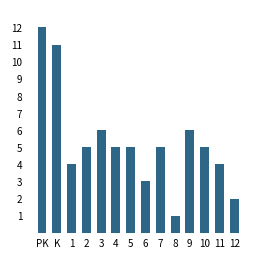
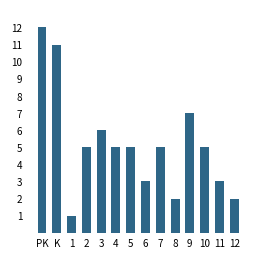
  {
    "PK": 12,
    "K": 11,
-   "1": 4,
+   "1": 1,
    "2": 5,
    "3": 6,
    "4": 5,
    "5": 5,
    "6": 3,
    "7": 5,
-   "8": 1,
-   "9": 6,
+   "8": 2,
+   "9": 7,
    "10": 5,
-   "11": 4,
+   "11": 3,
    "12": 2
  }
